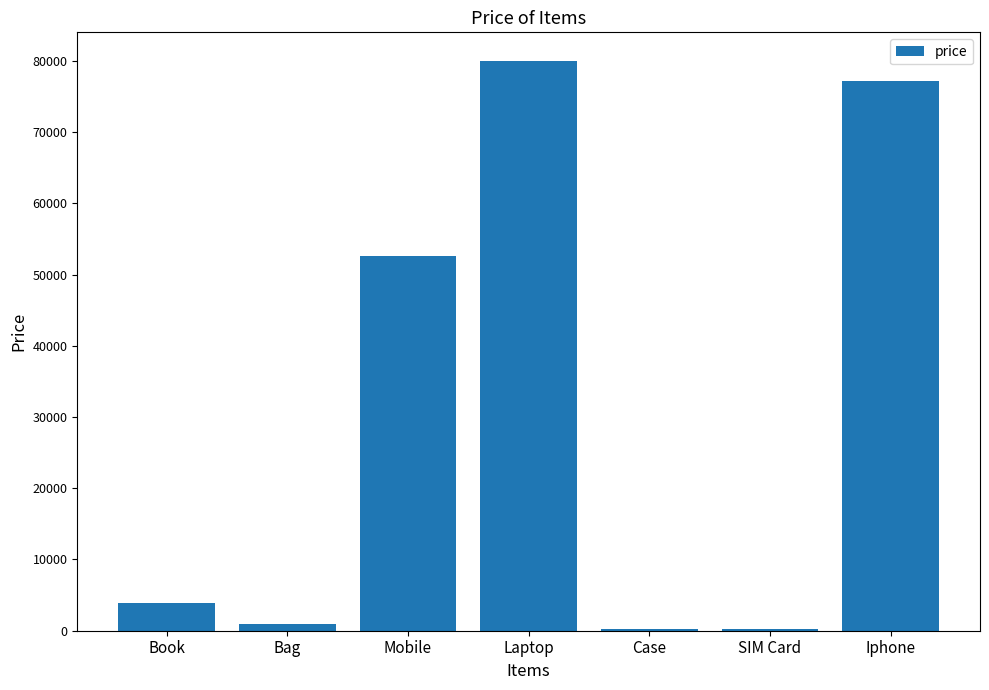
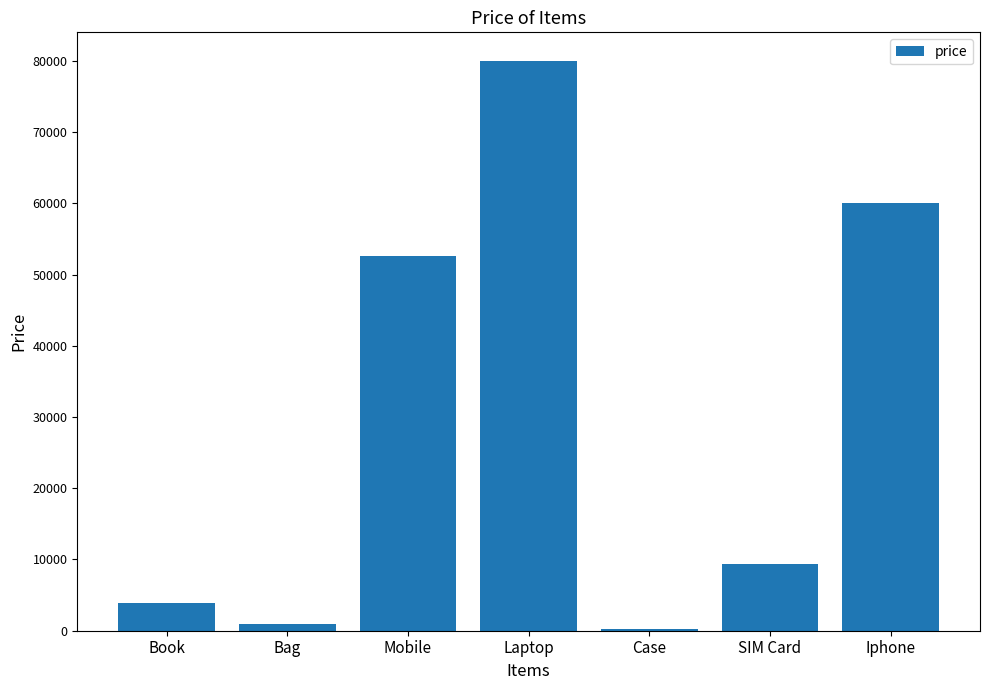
  {
    "Book": 4000,
    "Bag": 1000,
    "Mobile": 53000,
    "Laptop": 80000,
-   "SIM Card": 0,
-   "Iphone": 77000
+   "SIM Card": 9000,
+   "Iphone": 60000
  }
